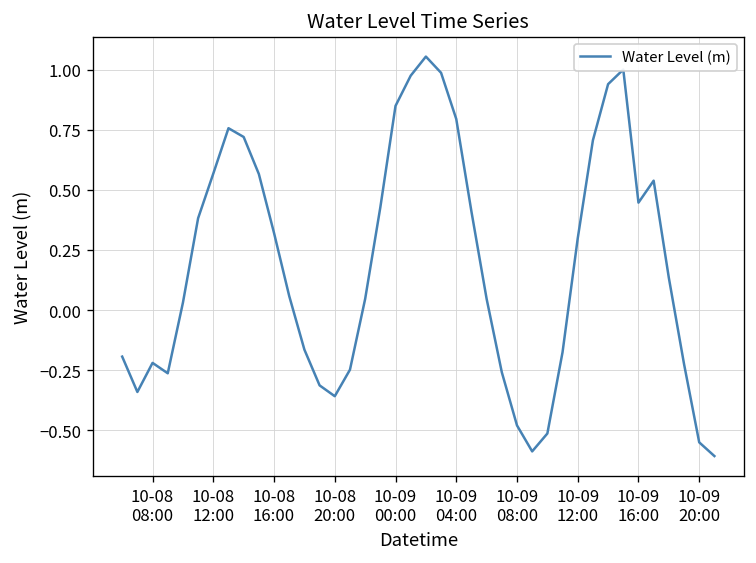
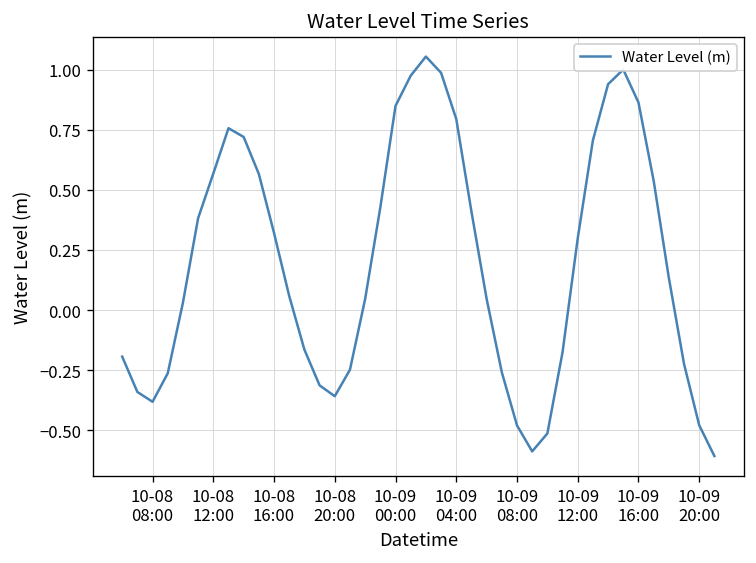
  {
-   "10-08 08:00": -0.22,
+   "10-08 08:00": -0.38,
    "10-08 12:00": 0.57,
    "10-08 16:00": 0.32,
    "10-08 20:00": -0.36,
    "10-09 00:00": 0.85,
    "10-09 04:00": 0.79,
    "10-09 08:00": -0.48,
    "10-09 12:00": 0.30,
-   "10-09 16:00": 0.45,
-   "10-09 20:00": -0.55
+   "10-09 16:00": 0.86,
+   "10-09 20:00": -0.48
  }
